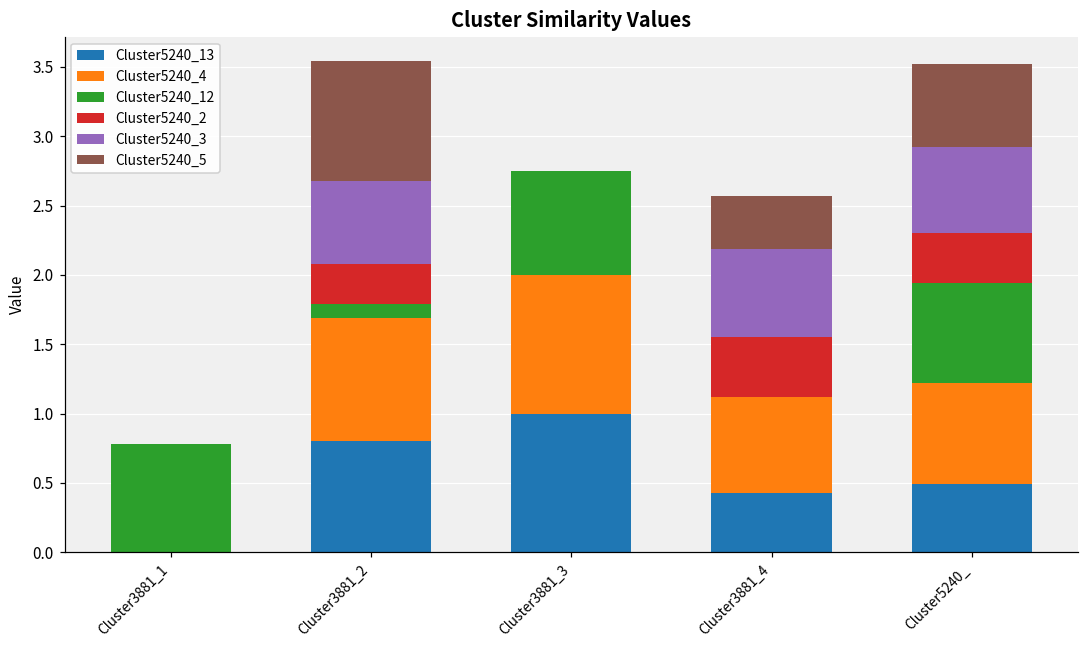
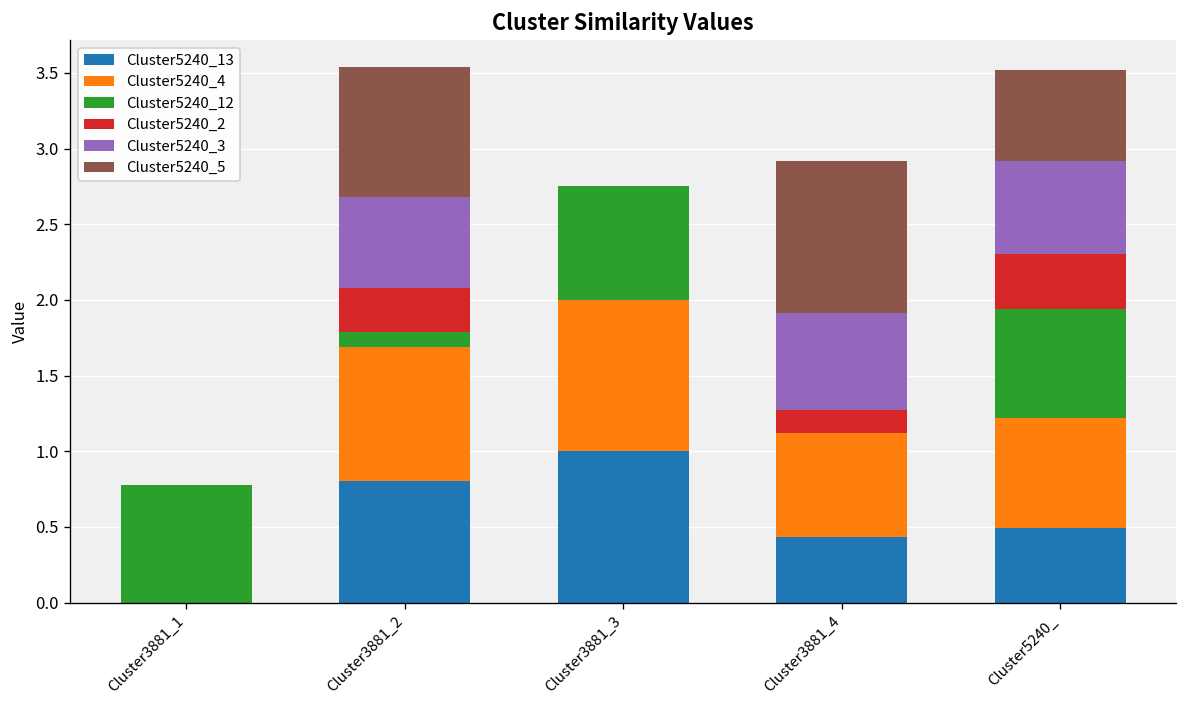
  {
    "Cluster5240_13": {
      "Cluster3881_1": 0.00,
      "Cluster3881_2": 0.80,
      "Cluster3881_3": 1.00,
      "Cluster3881_4": 0.43,
      "Cluster5240_": 0.49
    },
    "Cluster5240_4": {
      "Cluster3881_1": 0.00,
      "Cluster3881_2": 0.89,
      "Cluster3881_3": 1.00,
      "Cluster3881_4": 0.69,
      "Cluster5240_": 0.73
    },
    "Cluster5240_12": {
      "Cluster3881_1": 0.78,
      "Cluster3881_2": 0.10,
      "Cluster3881_3": 0.75,
      "Cluster3881_4": 0.00,
      "Cluster5240_": 0.72
    },
    "Cluster5240_2": {
      "Cluster3881_1": 0.00,
      "Cluster3881_2": 0.29,
      "Cluster3881_3": 0.00,
-     "Cluster3881_4": 0.43,
+     "Cluster3881_4": 0.15,
      "Cluster5240_": 0.36
    },
    "Cluster5240_3": {
      "Cluster3881_1": 0.00,
      "Cluster3881_2": 0.60,
      "Cluster3881_3": 0.00,
      "Cluster3881_4": 0.64,
      "Cluster5240_": 0.62
    },
    "Cluster5240_5": {
      "Cluster3881_1": 0.00,
      "Cluster3881_2": 0.86,
      "Cluster3881_3": 0.00,
-     "Cluster3881_4": 0.38,
+     "Cluster3881_4": 1.01,
      "Cluster5240_": 0.60
    }
  }
